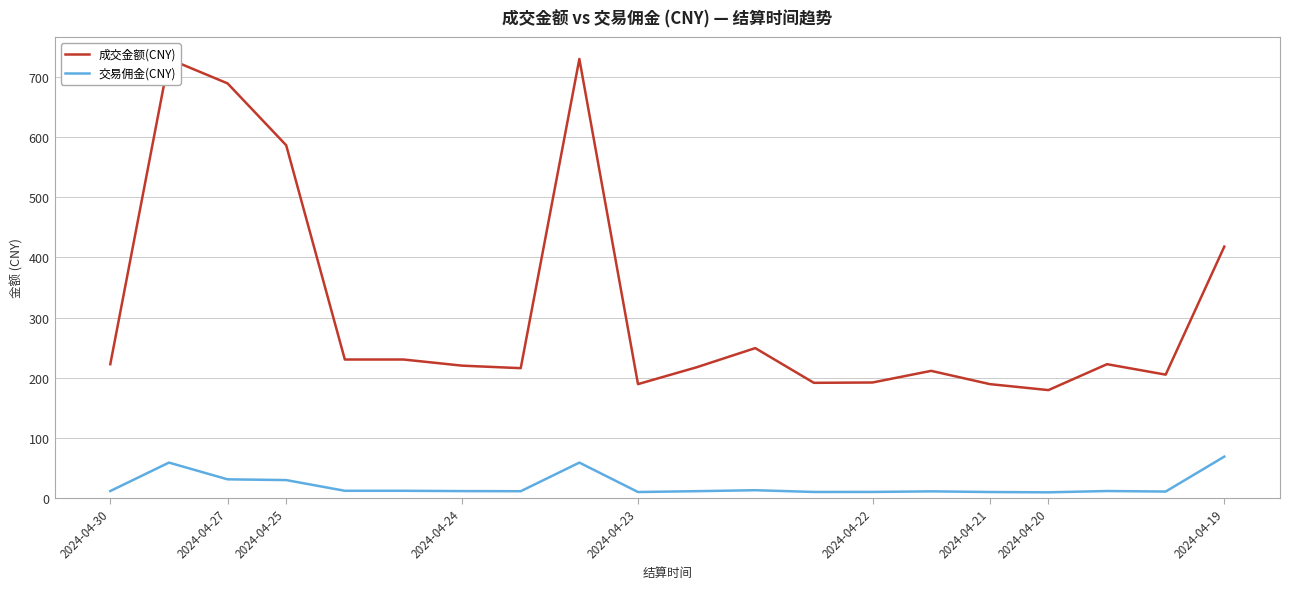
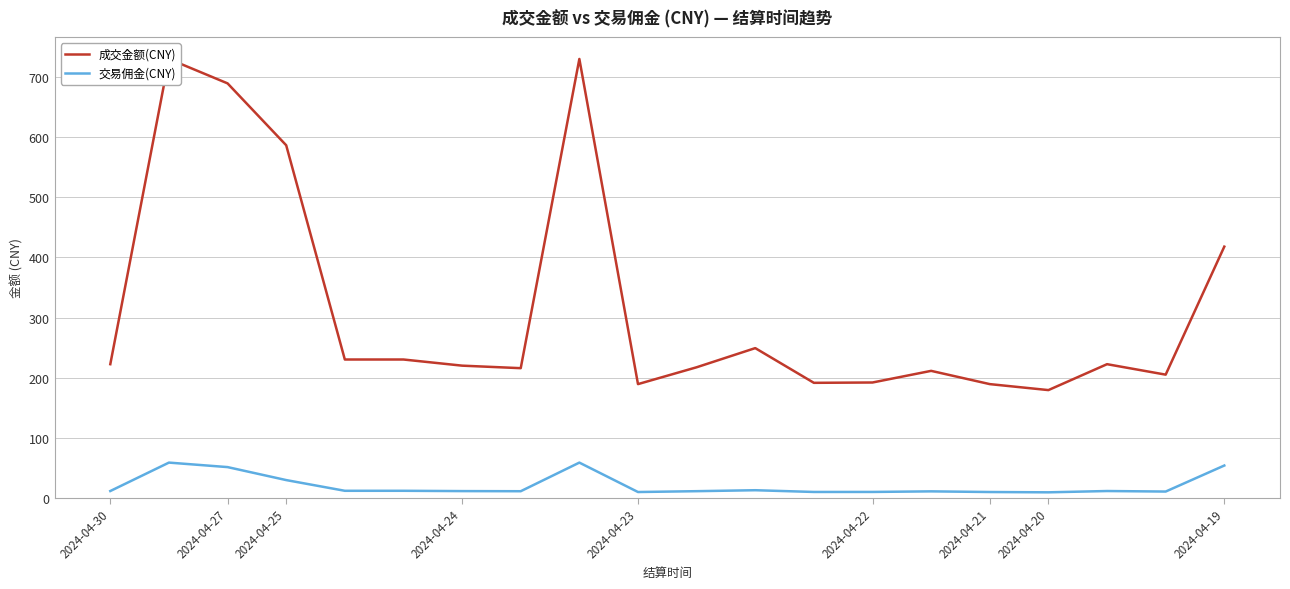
  {
    "成交金额(CNY)": {
      "2024-04-27": 690,
      "2024-04-21": 190,
      "2024-04-19": 420
    },
    "交易佣金(CNY)": {
-     "2024-04-27": 30,
+     "2024-04-27": 50,
      "2024-04-21": 10,
-     "2024-04-19": 70
+     "2024-04-19": 50
    }
  }
